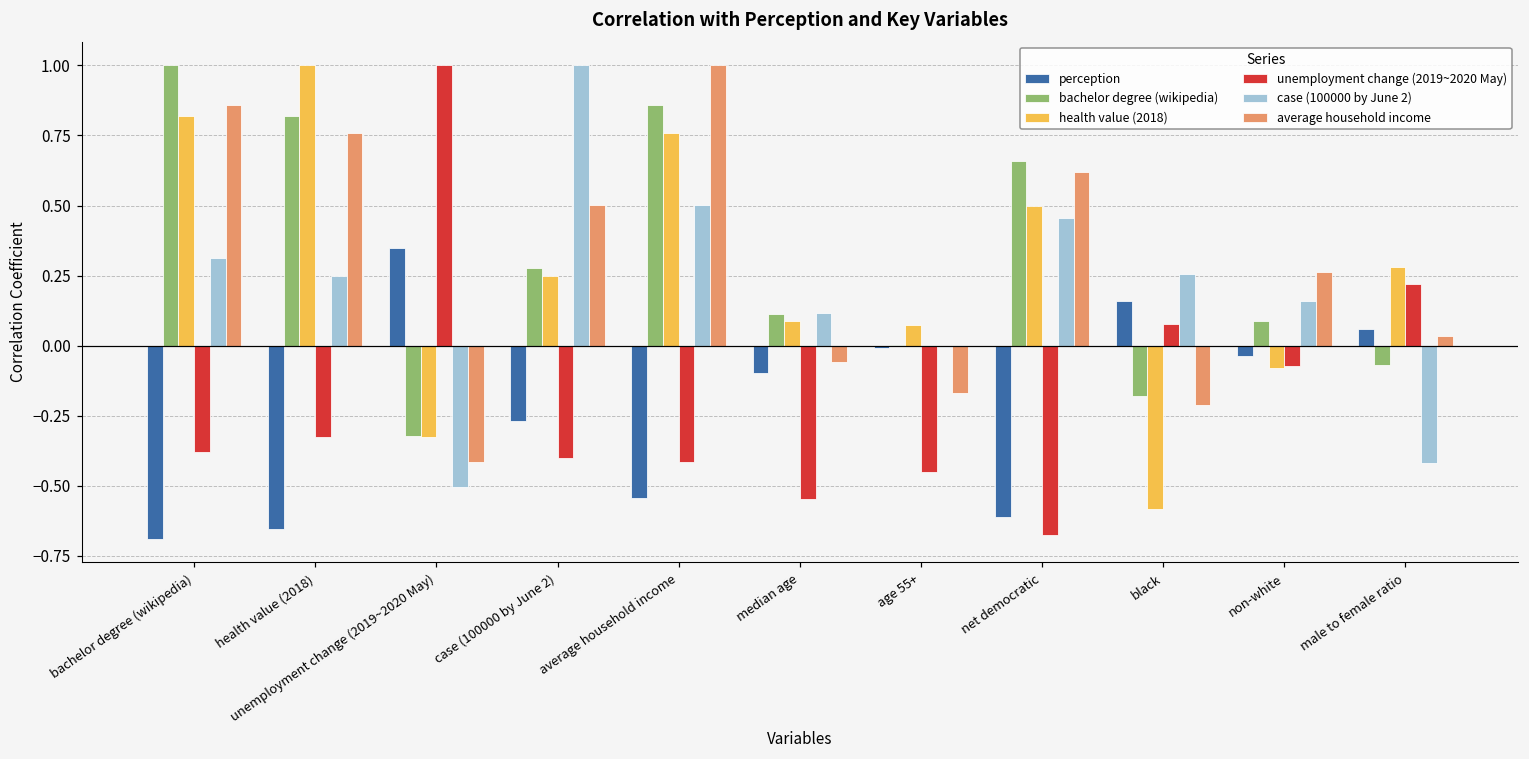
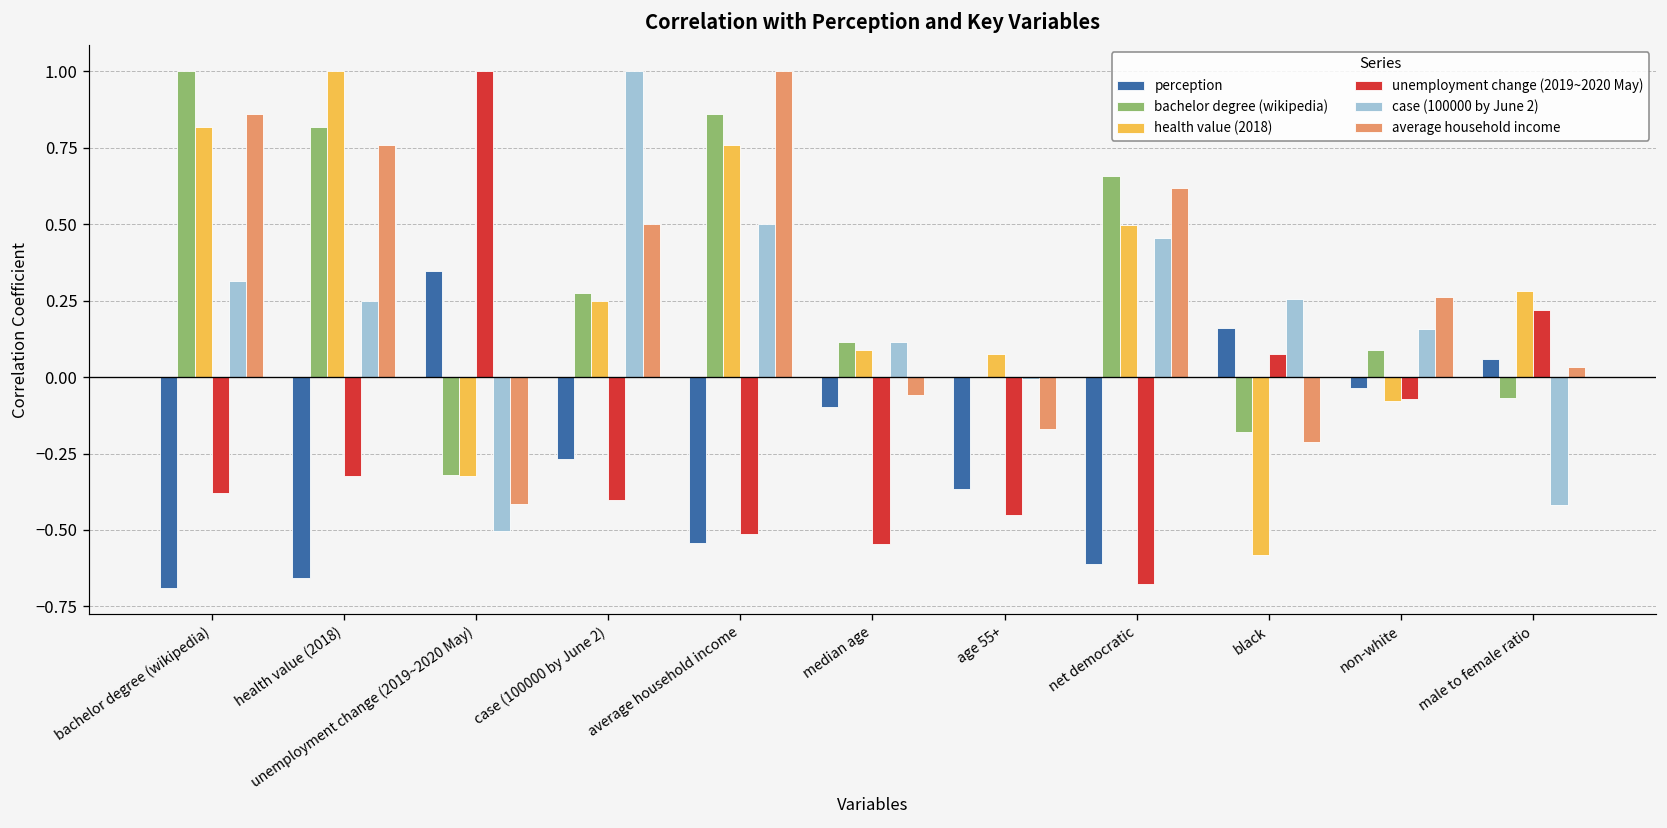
  {
    "perception": {
      "bachelor degree (wikipedia)": -0.69,
      "health value (2018)": -0.66,
      "unemployment change (2019~2020 May)": 0.35,
      "case (100000 by June 2)": -0.27,
      "average household income": -0.54,
      "median age": -0.10,
-     "age 55+": -0.01,
+     "age 55+": -0.37,
      "net democratic": -0.61,
      "black": 0.16,
      "non-white": -0.04,
      "male to female ratio": 0.06
    },
    "bachelor degree (wikipedia)": {
      "bachelor degree (wikipedia)": 1.00,
      "health value (2018)": 0.82,
      "unemployment change (2019~2020 May)": -0.32,
      "case (100000 by June 2)": 0.28,
      "average household income": 0.86,
      "median age": 0.11,
      "net democratic": 0.66,
      "black": -0.18,
      "non-white": 0.09,
      "male to female ratio": -0.07
    },
    "unemployment change (2019~2020 May)": {
      "bachelor degree (wikipedia)": -0.38,
      "health value (2018)": -0.32,
      "unemployment change (2019~2020 May)": 1.00,
      "case (100000 by June 2)": -0.40,
-     "average household income": -0.41,
+     "average household income": -0.51,
      "median age": -0.55,
      "age 55+": -0.45,
      "net democratic": -0.68,
      "black": 0.08,
      "non-white": -0.07,
      "male to female ratio": 0.22
    },
    "case (100000 by June 2)": {
      "bachelor degree (wikipedia)": 0.31,
      "health value (2018)": 0.25,
      "unemployment change (2019~2020 May)": -0.50,
      "case (100000 by June 2)": 1.00,
      "average household income": 0.50,
      "median age": 0.12,
      "net democratic": 0.46,
      "black": 0.26,
      "non-white": 0.16,
      "male to female ratio": -0.42
    }
  }
